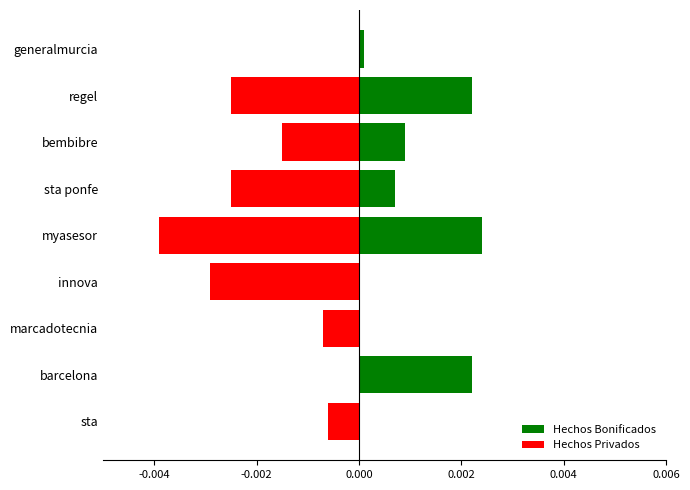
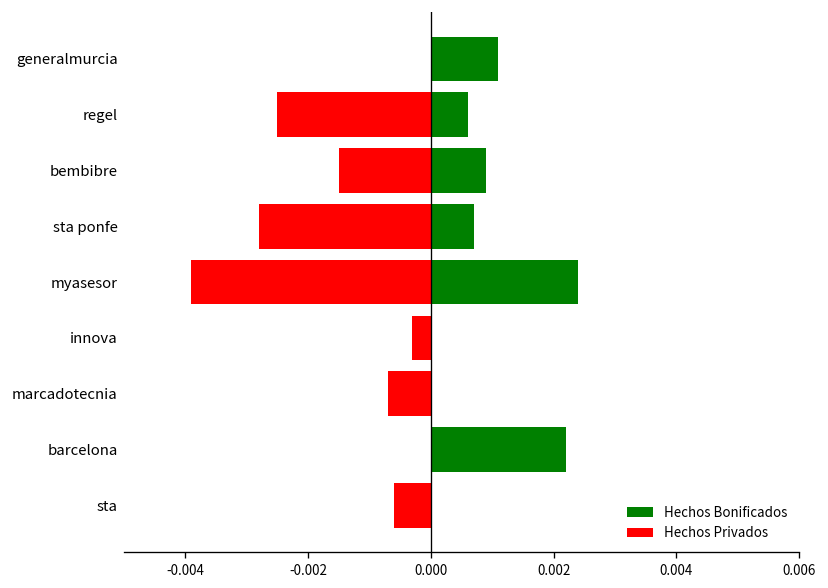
  {
    "Hechos Bonificados": {
-     "generalmurcia": 0.0001,
-     "regel": 0.0022,
+     "generalmurcia": 0.0011,
+     "regel": 0.0006,
      "bembibre": 0.0009,
      "sta ponfe": 0.0007,
      "myasesor": 0.0024,
      "innova": 0.0000,
      "marcadotecnia": 0.0000,
      "barcelona": 0.0022,
      "sta": 0.0000
    },
    "Hechos Privados": {
      "generalmurcia": 0.0000,
      "regel": -0.0025,
      "bembibre": -0.0015,
-     "sta ponfe": -0.0025,
+     "sta ponfe": -0.0028,
      "myasesor": -0.0039,
-     "innova": -0.0029,
+     "innova": -0.0003,
      "marcadotecnia": -0.0007,
      "barcelona": 0.0000,
      "sta": -0.0006
    }
  }
